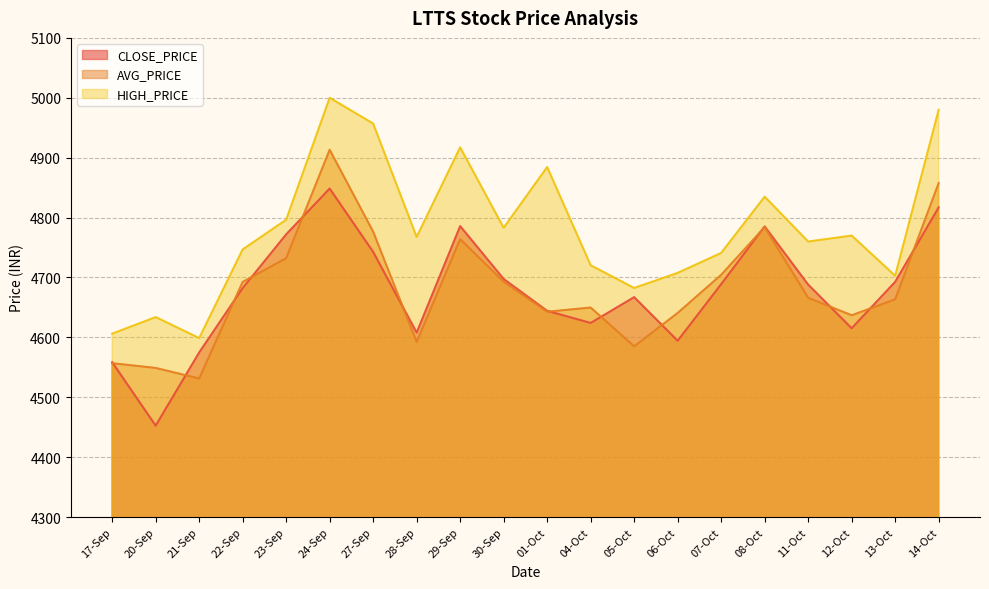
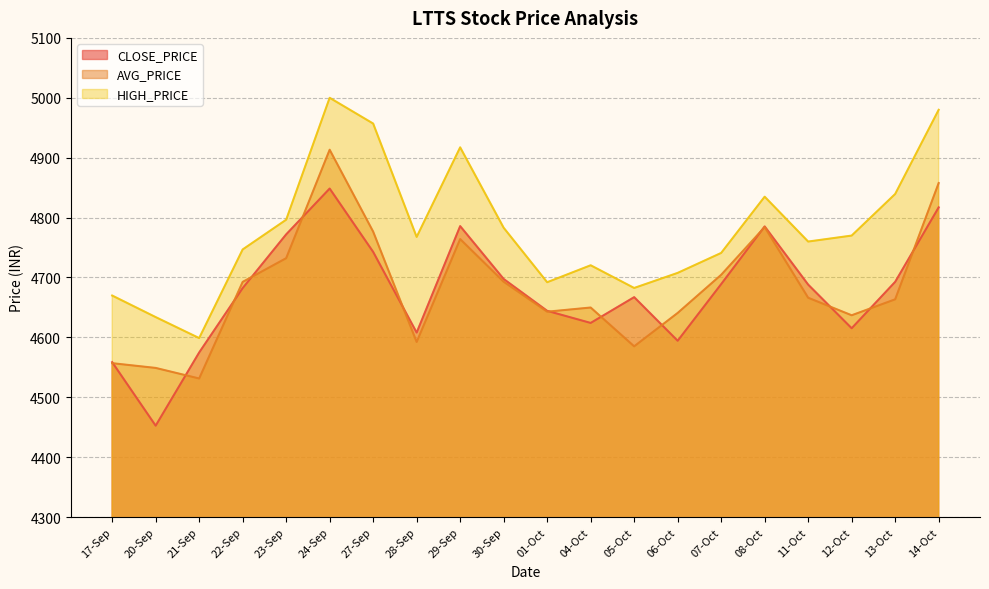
  {
    "HIGH_PRICE": {
-     "17-Sep": 4610,
+     "17-Sep": 4670,
      "20-Sep": 4630,
      "21-Sep": 4600,
      "22-Sep": 4750,
      "23-Sep": 4800,
      "24-Sep": 5000,
      "27-Sep": 4960,
      "28-Sep": 4770,
      "29-Sep": 4920,
      "30-Sep": 4780,
-     "01-Oct": 4880,
+     "01-Oct": 4690,
      "04-Oct": 4720,
      "05-Oct": 4680,
      "06-Oct": 4710,
      "07-Oct": 4740,
      "08-Oct": 4830,
      "11-Oct": 4760,
      "12-Oct": 4770,
-     "13-Oct": 4700,
+     "13-Oct": 4840,
      "14-Oct": 4980
    }
  }
